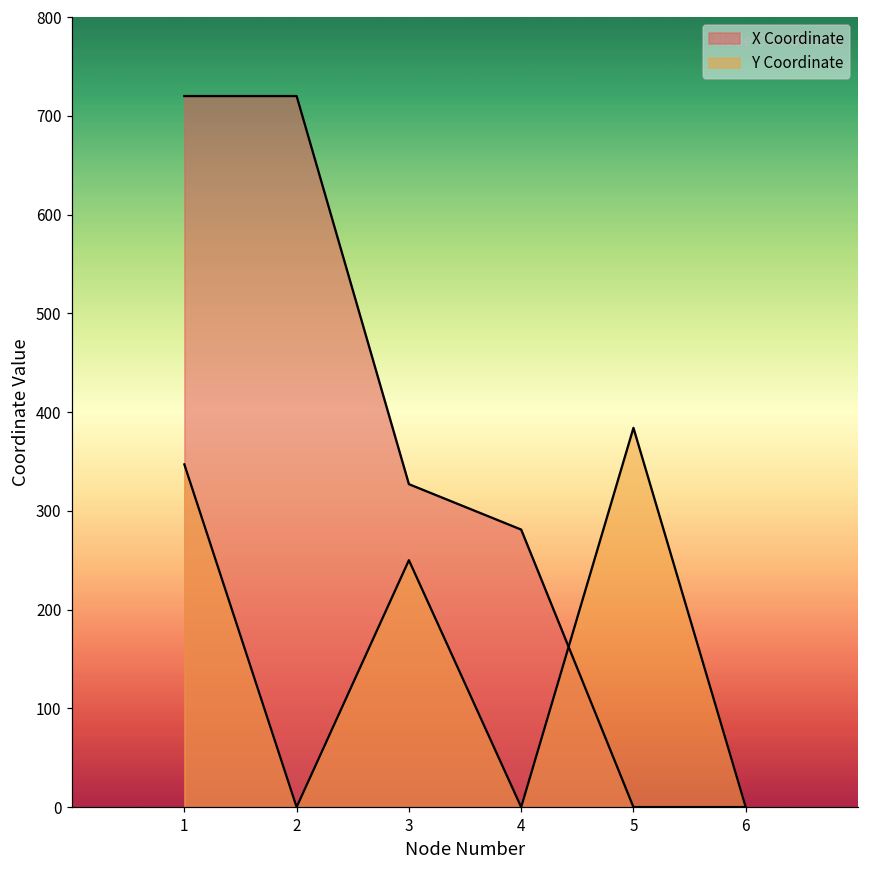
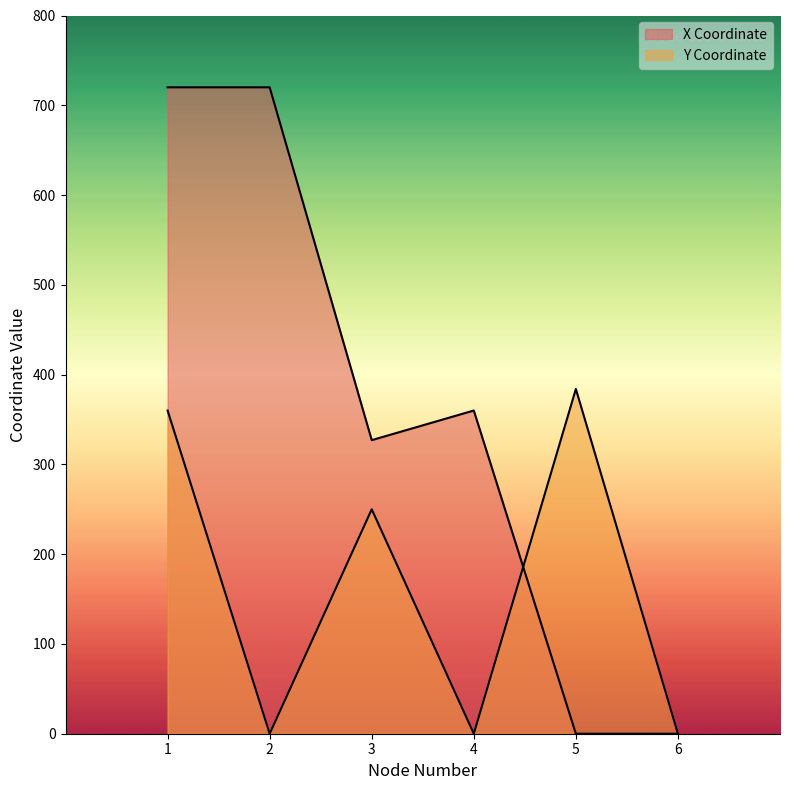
  {
    "X Coordinate": {
      "1": 720,
      "2": 720,
      "3": 330,
-     "4": 280,
+     "4": 360,
      "5": 0
    },
    "Y Coordinate": {
-     "1": 350,
+     "1": 360,
      "2": 0,
      "3": 250,
      "4": 0,
      "5": 380
    }
  }
